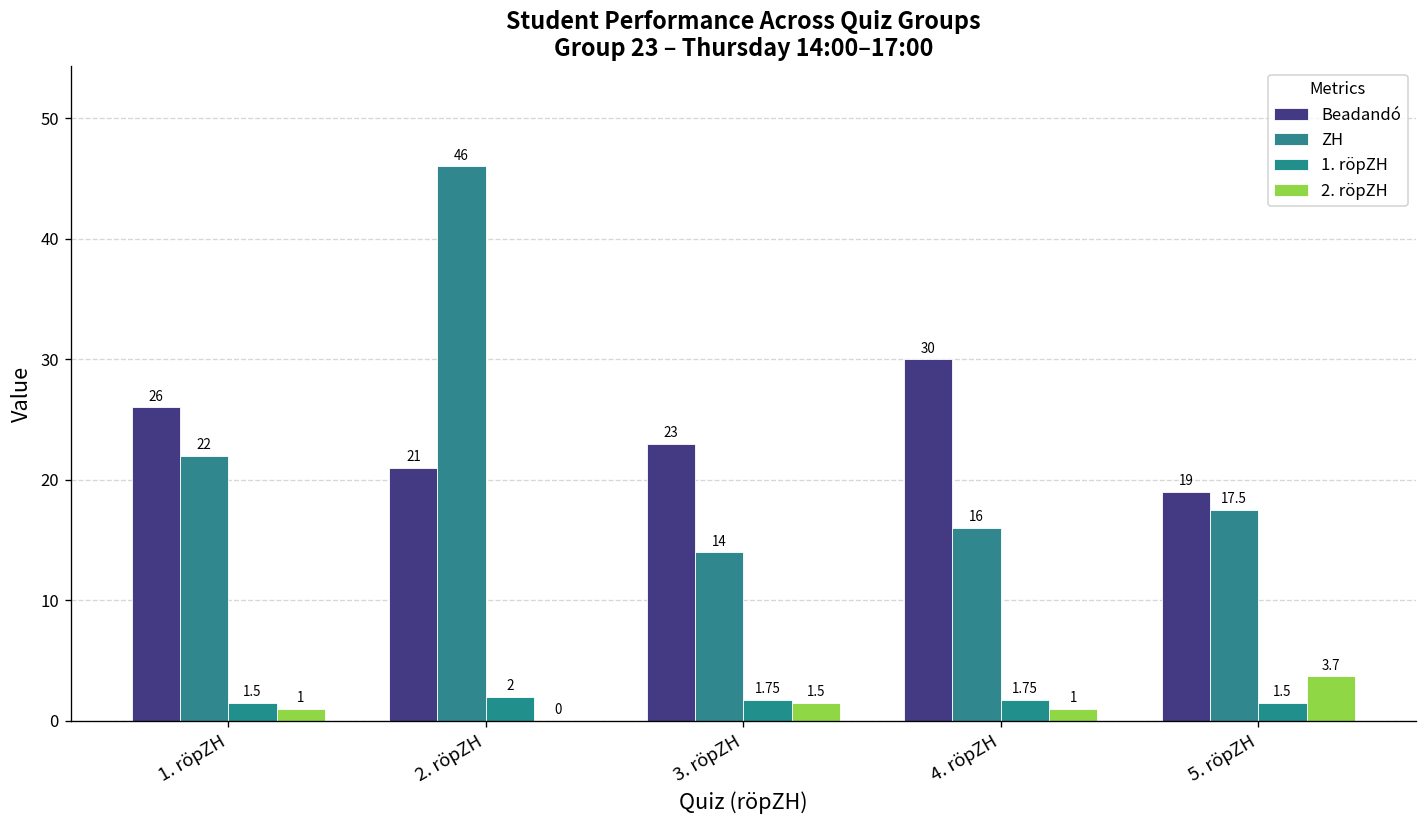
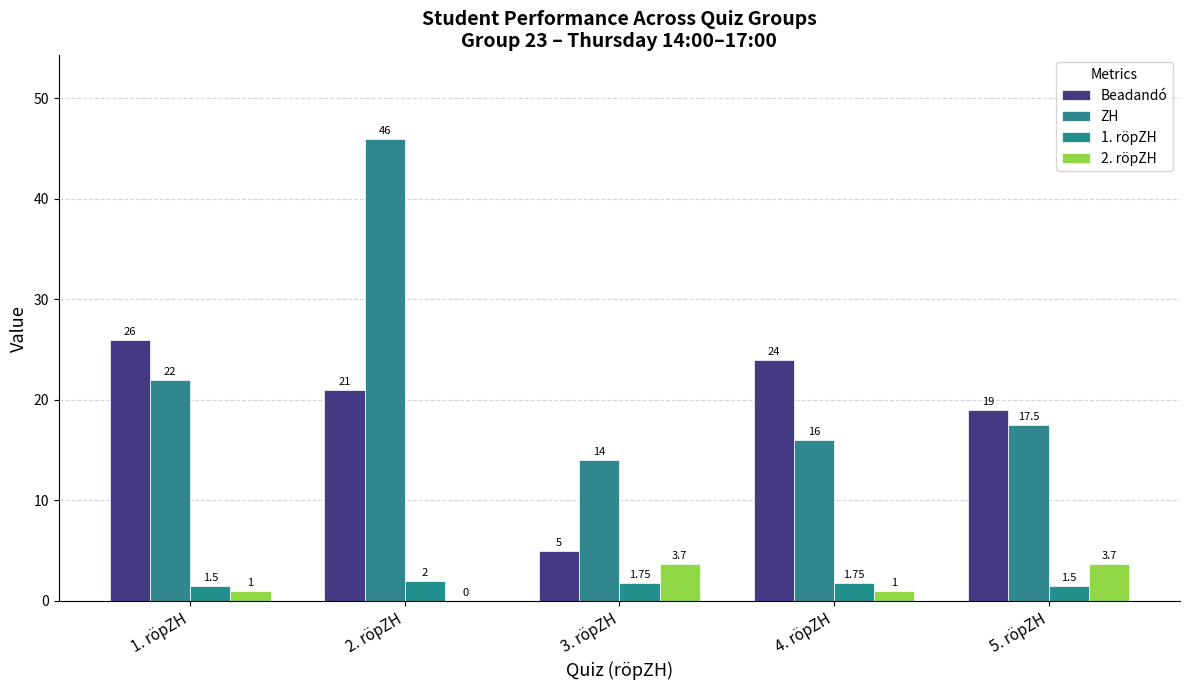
  {
    "Beadandó": {
      "1. röpZH": 26,
      "2. röpZH": 21,
-     "3. röpZH": 23,
-     "4. röpZH": 30,
+     "3. röpZH": 5,
+     "4. röpZH": 24,
      "5. röpZH": 19
    },
    "2. röpZH": {
      "1. röpZH": 1,
      "2. röpZH": 0,
-     "3. röpZH": 1.5,
+     "3. röpZH": 3.7,
      "4. röpZH": 1,
      "5. röpZH": 3.7
    }
  }
